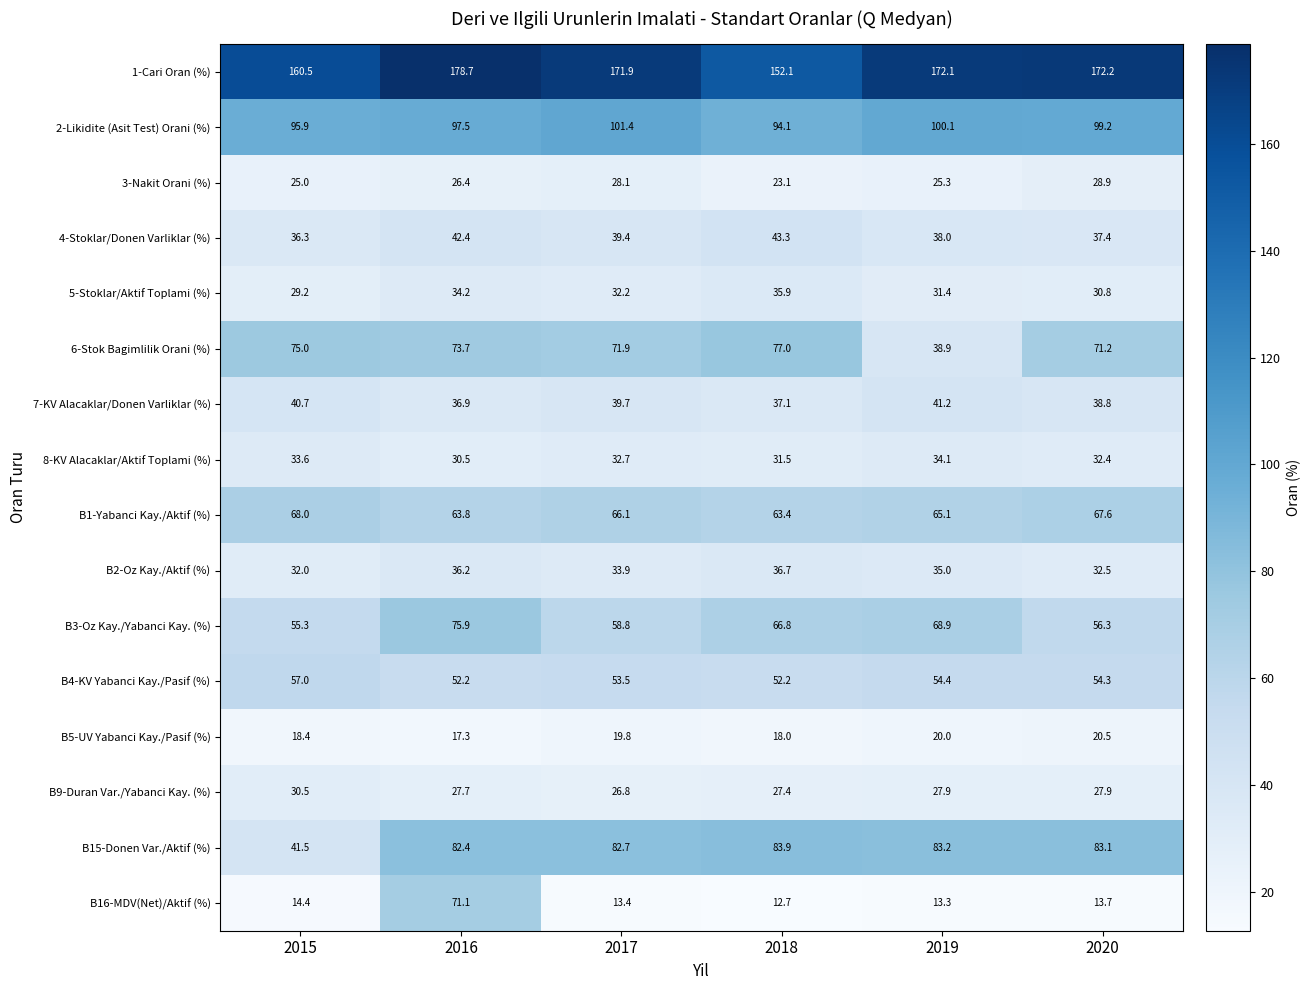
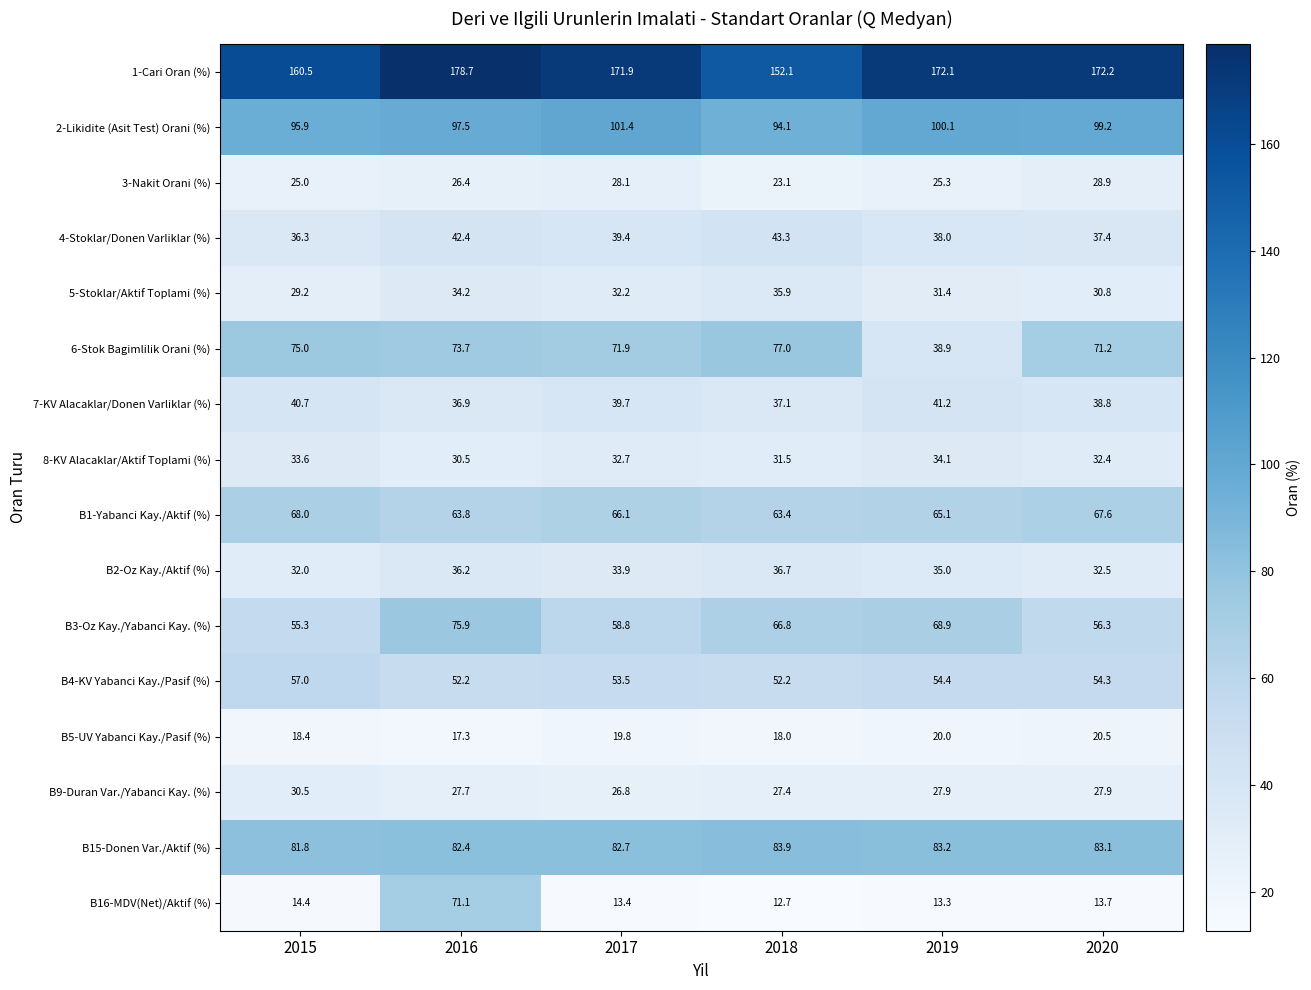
  {
    "1-Cari Oran (%)": {
      "2015": 160.5,
      "2016": 178.7,
      "2017": 171.9,
      "2018": 152.1,
      "2019": 172.1,
      "2020": 172.2
    },
    "2-Likidite (Asit Test) Orani (%)": {
      "2015": 95.9,
      "2016": 97.5,
      "2017": 101.4,
      "2018": 94.1,
      "2019": 100.1,
      "2020": 99.2
    },
    "3-Nakit Orani (%)": {
      "2015": 25.0,
      "2016": 26.4,
      "2017": 28.1,
      "2018": 23.1,
      "2019": 25.3,
      "2020": 28.9
    },
    "4-Stoklar/Donen Varliklar (%)": {
      "2015": 36.3,
      "2016": 42.4,
      "2017": 39.4,
      "2018": 43.3,
      "2019": 38.0,
      "2020": 37.4
    },
    "5-Stoklar/Aktif Toplami (%)": {
      "2015": 29.2,
      "2016": 34.2,
      "2017": 32.2,
      "2018": 35.9,
      "2019": 31.4,
      "2020": 30.8
    },
    "6-Stok Bagimlilik Orani (%)": {
      "2015": 75.0,
      "2016": 73.7,
      "2017": 71.9,
      "2018": 77.0,
      "2019": 38.9,
      "2020": 71.2
    },
    "7-KV Alacaklar/Donen Varliklar (%)": {
      "2015": 40.7,
      "2016": 36.9,
      "2017": 39.7,
      "2018": 37.1,
      "2019": 41.2,
      "2020": 38.8
    },
    "8-KV Alacaklar/Aktif Toplami (%)": {
      "2015": 33.6,
      "2016": 30.5,
      "2017": 32.7,
      "2018": 31.5,
      "2019": 34.1,
      "2020": 32.4
    },
    "B1-Yabanci Kay./Aktif (%)": {
      "2015": 68.0,
      "2016": 63.8,
      "2017": 66.1,
      "2018": 63.4,
      "2019": 65.1,
      "2020": 67.6
    },
    "B2-Oz Kay./Aktif (%)": {
      "2015": 32.0,
      "2016": 36.2,
      "2017": 33.9,
      "2018": 36.7,
      "2019": 35.0,
      "2020": 32.5
    },
    "B3-Oz Kay./Yabanci Kay. (%)": {
      "2015": 55.3,
      "2016": 75.9,
      "2017": 58.8,
      "2018": 66.8,
      "2019": 68.9,
      "2020": 56.3
    },
    "B4-KV Yabanci Kay./Pasif (%)": {
      "2015": 57.0,
      "2016": 52.2,
      "2017": 53.5,
      "2018": 52.2,
      "2019": 54.4,
      "2020": 54.3
    },
    "B5-UV Yabanci Kay./Pasif (%)": {
      "2015": 18.4,
      "2016": 17.3,
      "2017": 19.8,
      "2018": 18.0,
      "2019": 20.0,
      "2020": 20.5
    },
    "B9-Duran Var./Yabanci Kay. (%)": {
      "2015": 30.5,
      "2016": 27.7,
      "2017": 26.8,
      "2018": 27.4,
      "2019": 27.9,
      "2020": 27.9
    },
    "B15-Donen Var./Aktif (%)": {
-     "2015": 41.5,
+     "2015": 81.8,
      "2016": 82.4,
      "2017": 82.7,
      "2018": 83.9,
      "2019": 83.2,
      "2020": 83.1
    },
    "B16-MDV(Net)/Aktif (%)": {
      "2015": 14.4,
      "2016": 71.1,
      "2017": 13.4,
      "2018": 12.7,
      "2019": 13.3,
      "2020": 13.7
    }
  }
